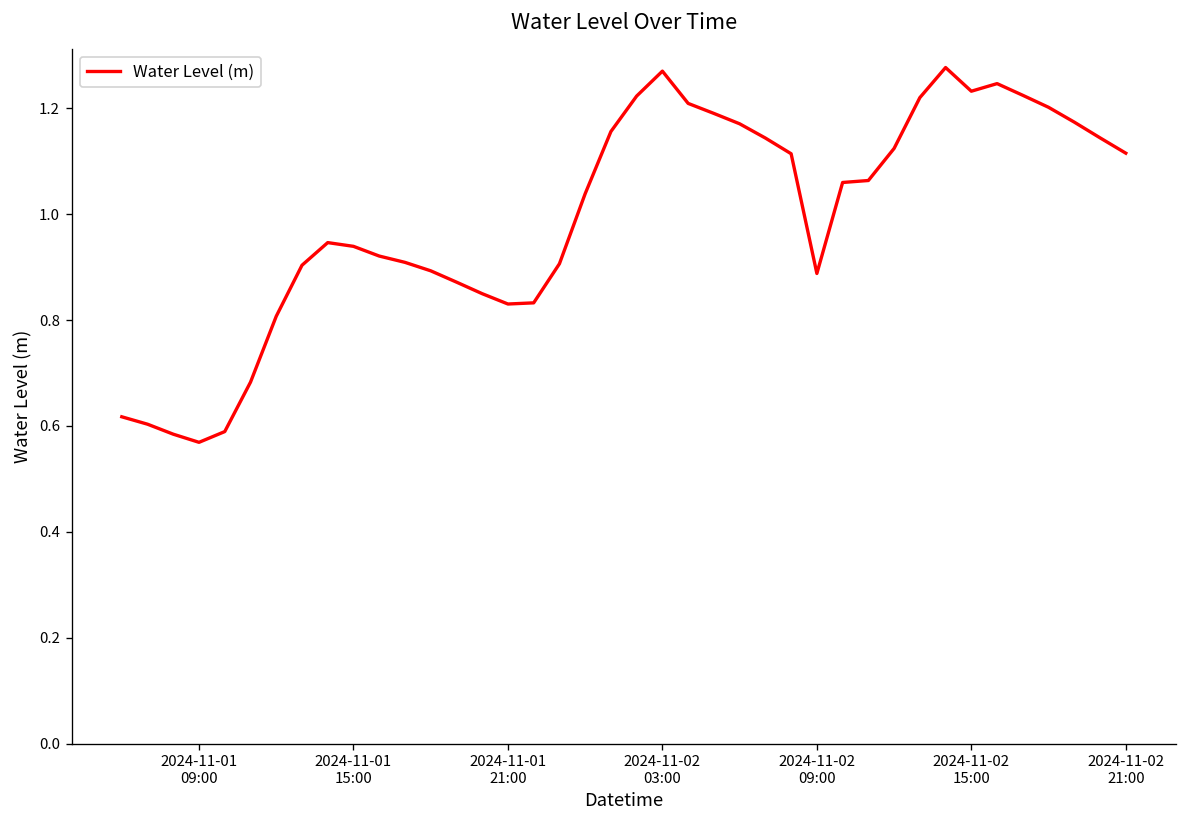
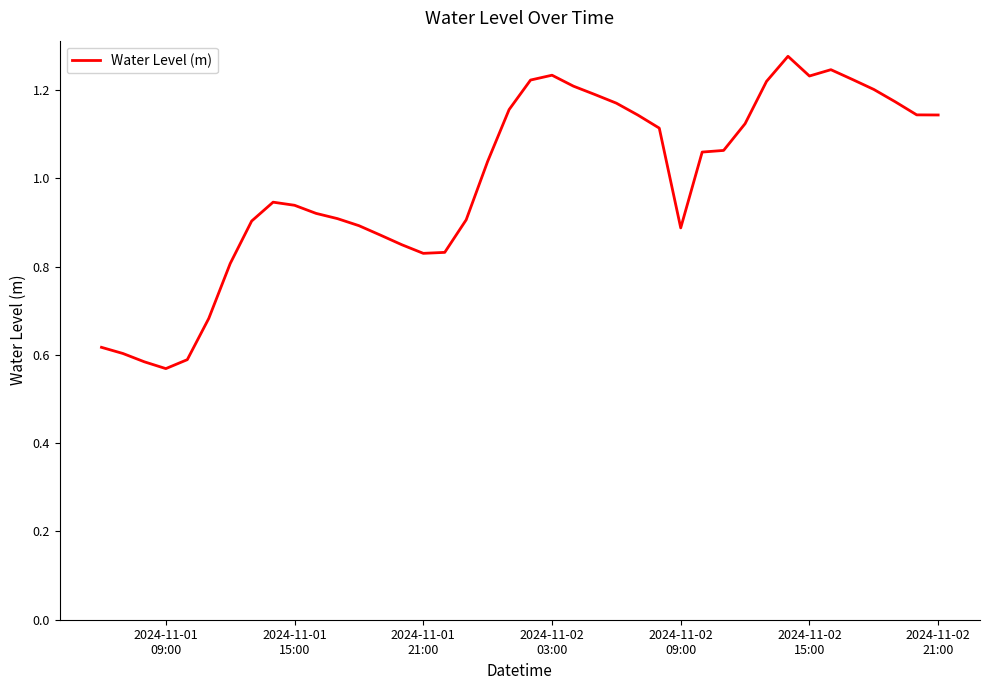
  {
    "2024-11-01 09:00": 0.57,
    "2024-11-01 15:00": 0.94,
    "2024-11-01 21:00": 0.83,
-   "2024-11-02 03:00": 1.27,
+   "2024-11-02 03:00": 1.23,
    "2024-11-02 09:00": 0.89,
    "2024-11-02 15:00": 1.23,
-   "2024-11-02 21:00": 1.12
+   "2024-11-02 21:00": 1.14
  }
